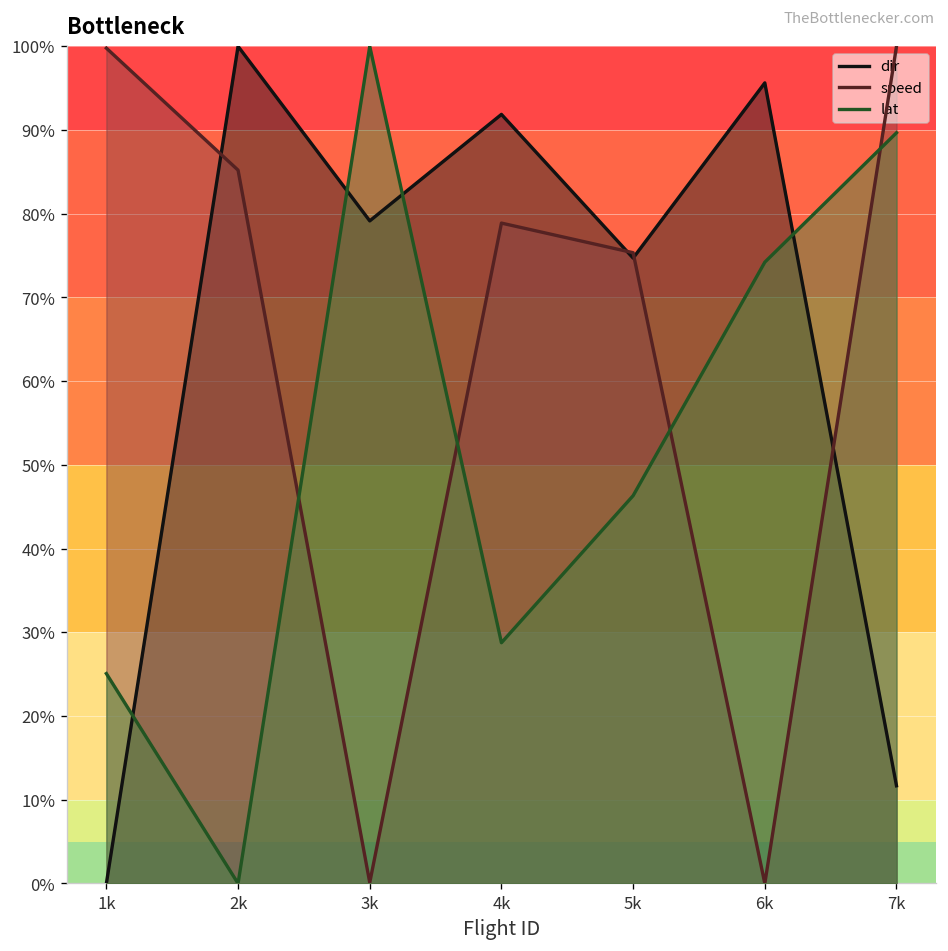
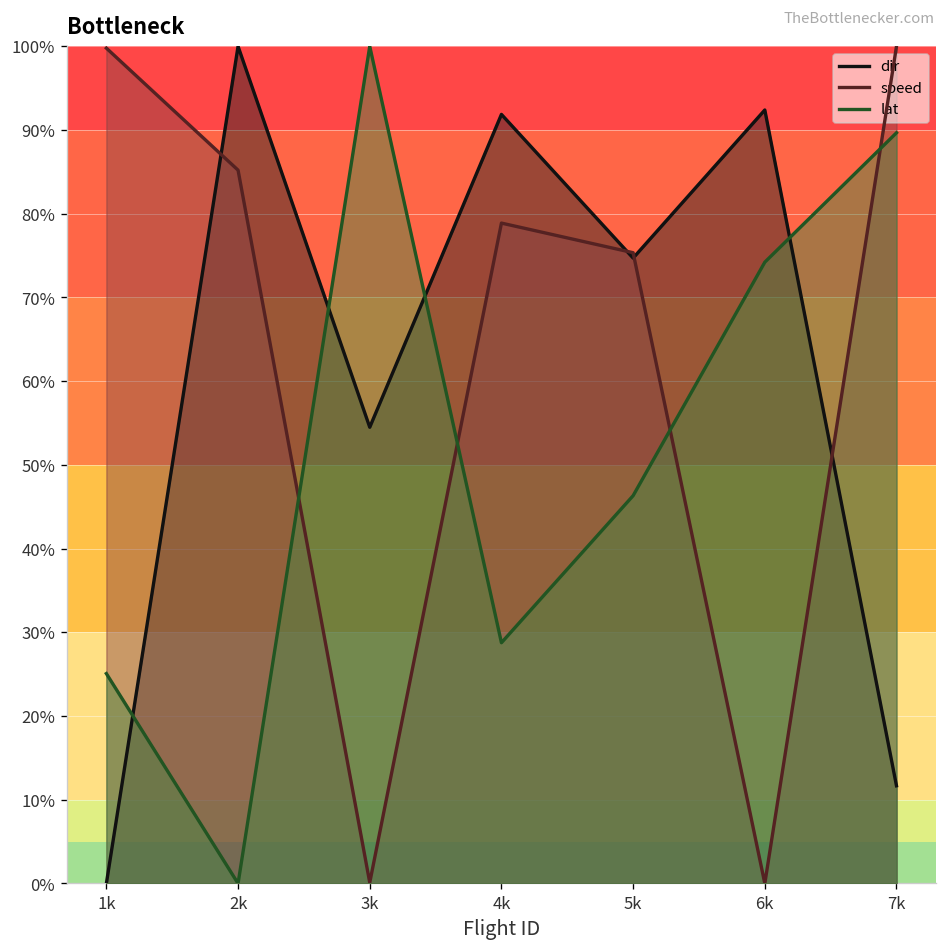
  {
    "dir": {
      "1k": "0%",
      "2k": "100%",
-     "3k": "79%",
+     "3k": "54%",
      "4k": "92%",
      "5k": "75%",
-     "6k": "96%",
+     "6k": "92%",
      "7k": "12%"
    }
  }
